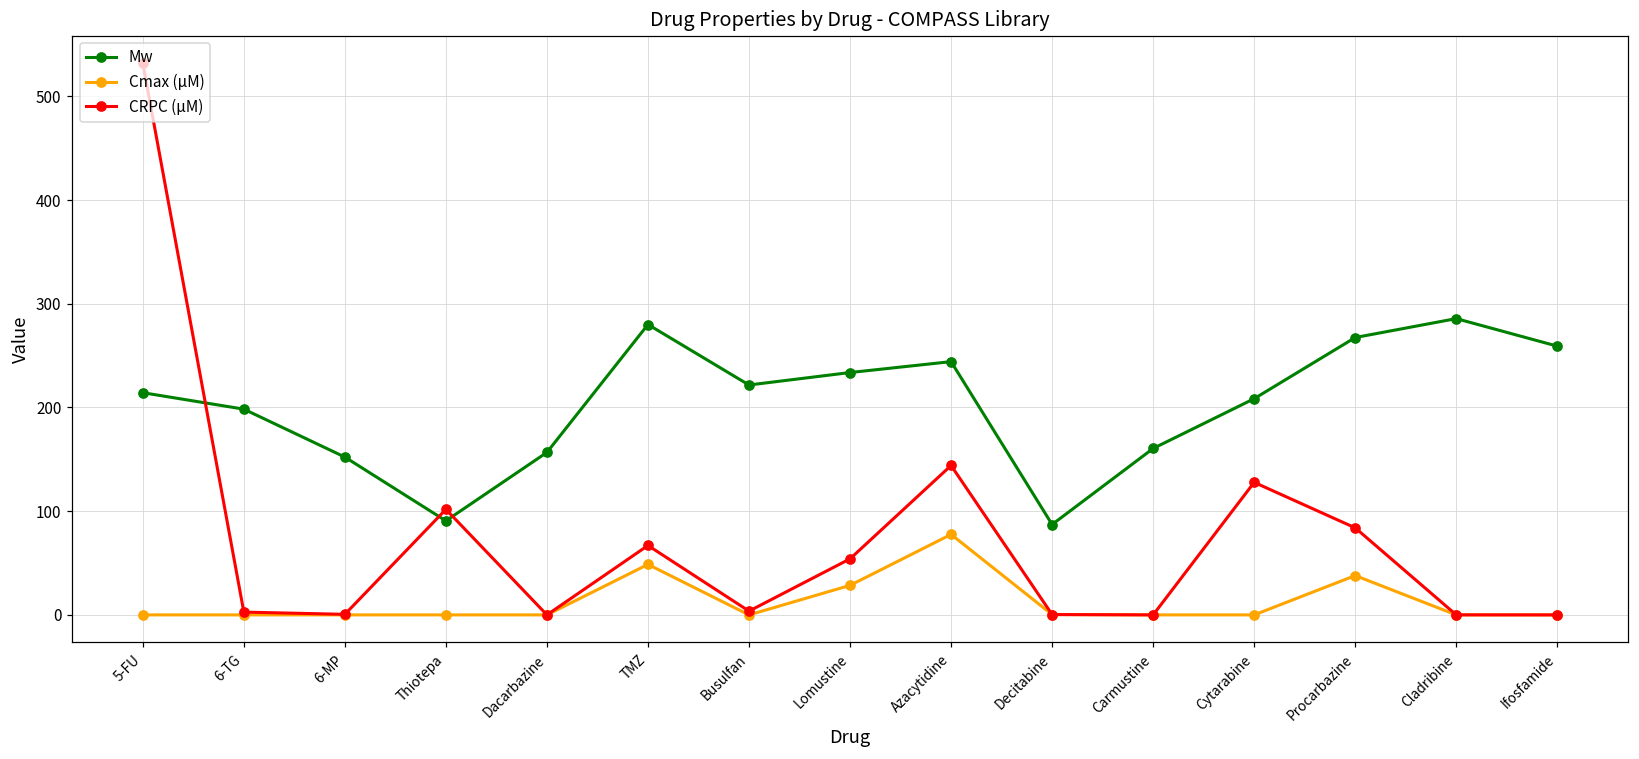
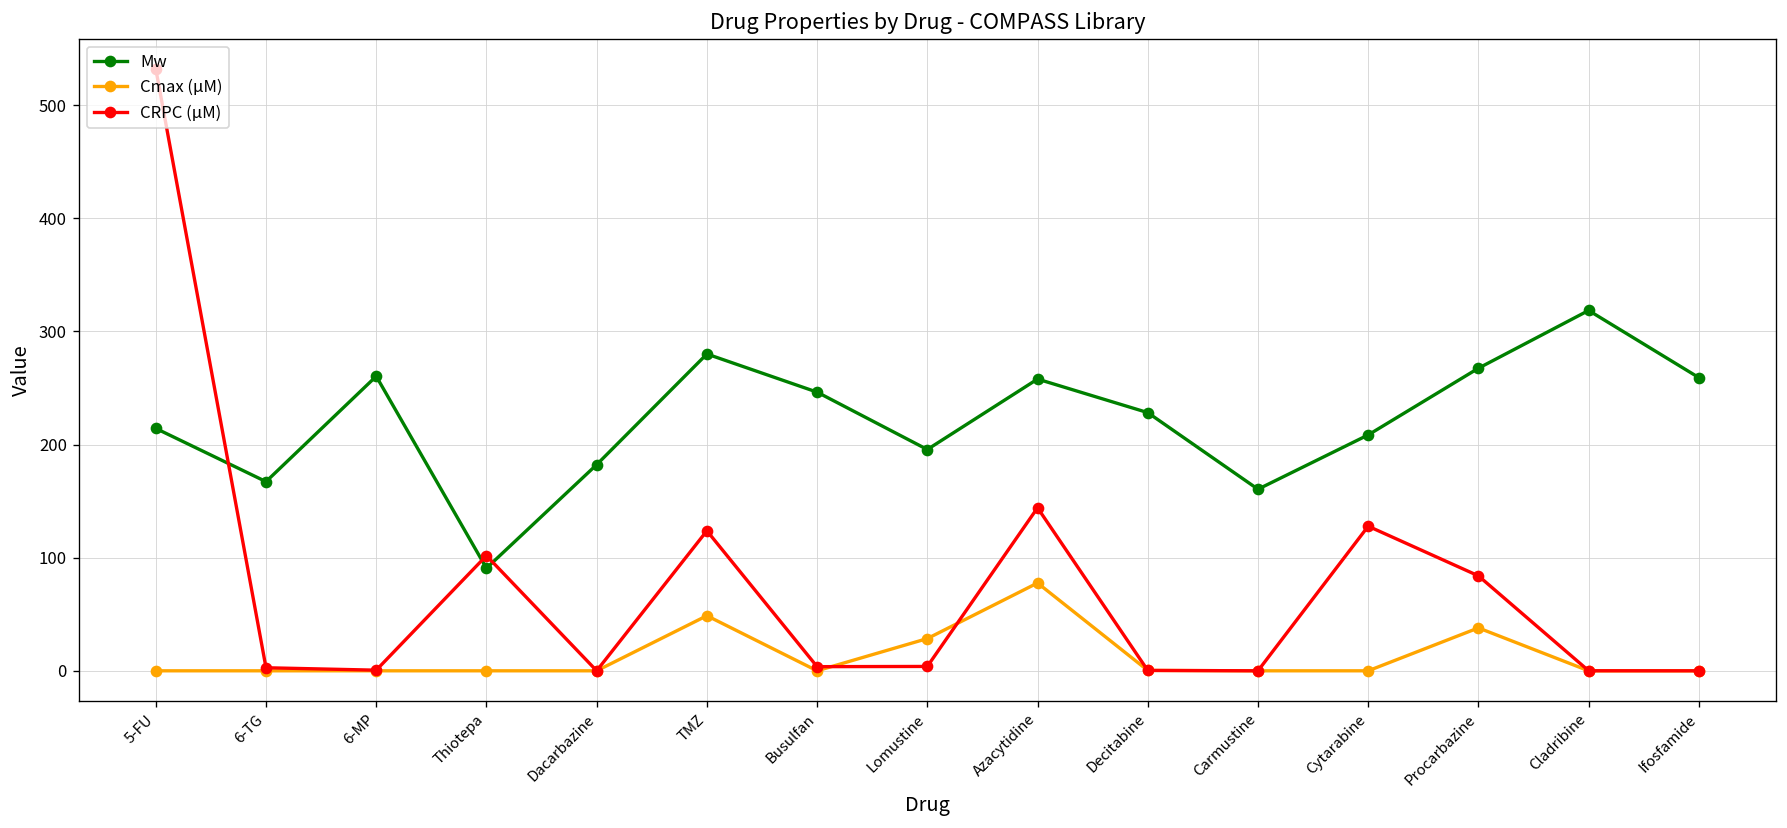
  {
    "Mw": {
      "5-FU": 210,
-     "6-TG": 200,
-     "6-MP": 150,
+     "6-TG": 170,
+     "6-MP": 260,
      "Thiotepa": 90,
-     "Dacarbazine": 160,
+     "Dacarbazine": 180,
      "TMZ": 280,
-     "Busulfan": 220,
-     "Lomustine": 230,
-     "Azacytidine": 240,
-     "Decitabine": 90,
+     "Busulfan": 250,
+     "Lomustine": 200,
+     "Azacytidine": 260,
+     "Decitabine": 230,
      "Carmustine": 160,
      "Cytarabine": 210,
      "Procarbazine": 270,
-     "Cladribine": 290,
+     "Cladribine": 320,
      "Ifosfamide": 260
    },
    "Cmax (µM)": {
      "5-FU": 0,
      "Thiotepa": 0,
      "TMZ": 50,
      "Busulfan": 0,
      "Lomustine": 30,
      "Azacytidine": 80,
      "Cytarabine": 0,
      "Procarbazine": 40
    },
    "CRPC (µM)": {
      "Thiotepa": 100,
-     "TMZ": 70,
+     "TMZ": 120,
      "Busulfan": 0,
-     "Lomustine": 50,
+     "Lomustine": 0,
      "Azacytidine": 140,
      "Cytarabine": 130,
      "Procarbazine": 80
    }
  }
